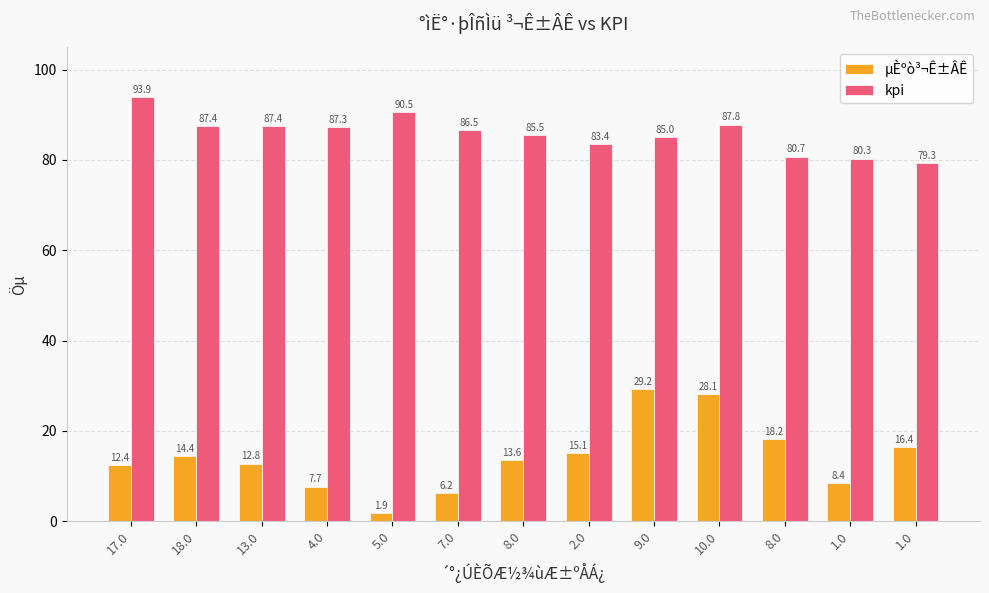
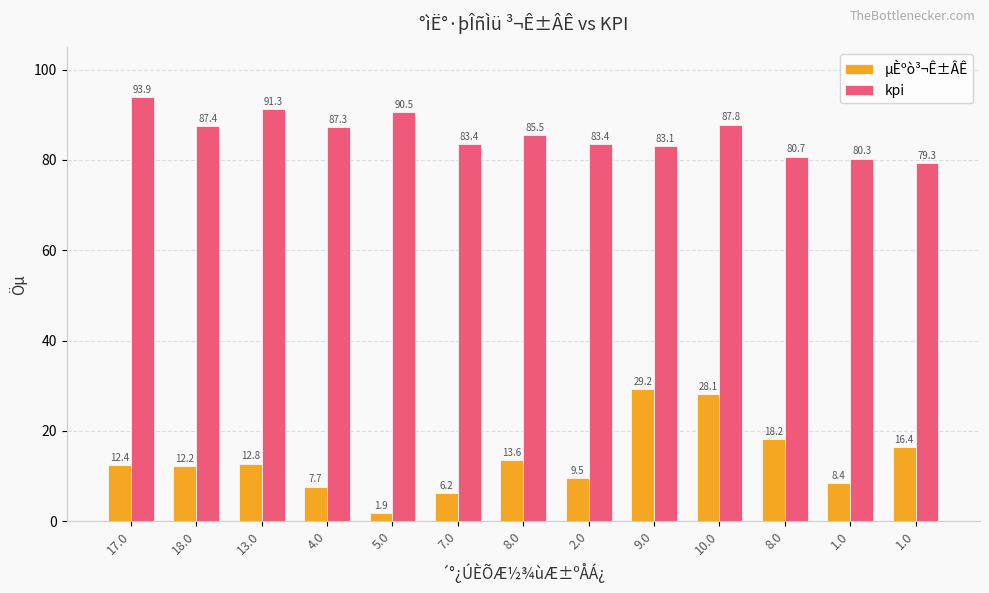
  {
    "µÈºò³¬Ê±ÂÊ": {
      "17.0": 12.4,
-     "18.0": 14.4,
+     "18.0": 12.2,
      "13.0": 12.8,
      "4.0": 7.7,
      "5.0": 1.9,
      "7.0": 6.2,
-     "2.0": 15.1,
+     "2.0": 9.5,
      "9.0": 29.2,
      "10.0": 28.1
    },
    "kpi": {
      "17.0": 93.9,
      "18.0": 87.4,
-     "13.0": 87.4,
+     "13.0": 91.3,
      "4.0": 87.3,
      "5.0": 90.5,
-     "7.0": 86.5,
+     "7.0": 83.4,
      "2.0": 83.4,
-     "9.0": 85.0,
+     "9.0": 83.1,
      "10.0": 87.8
    }
  }
